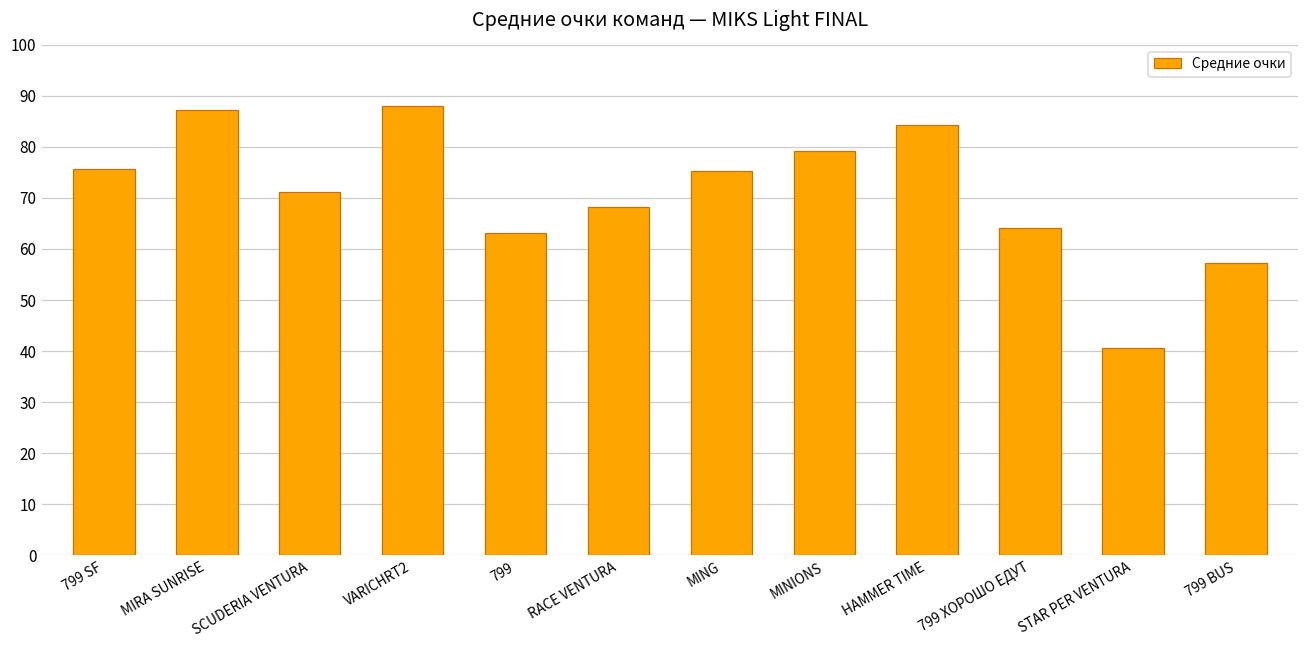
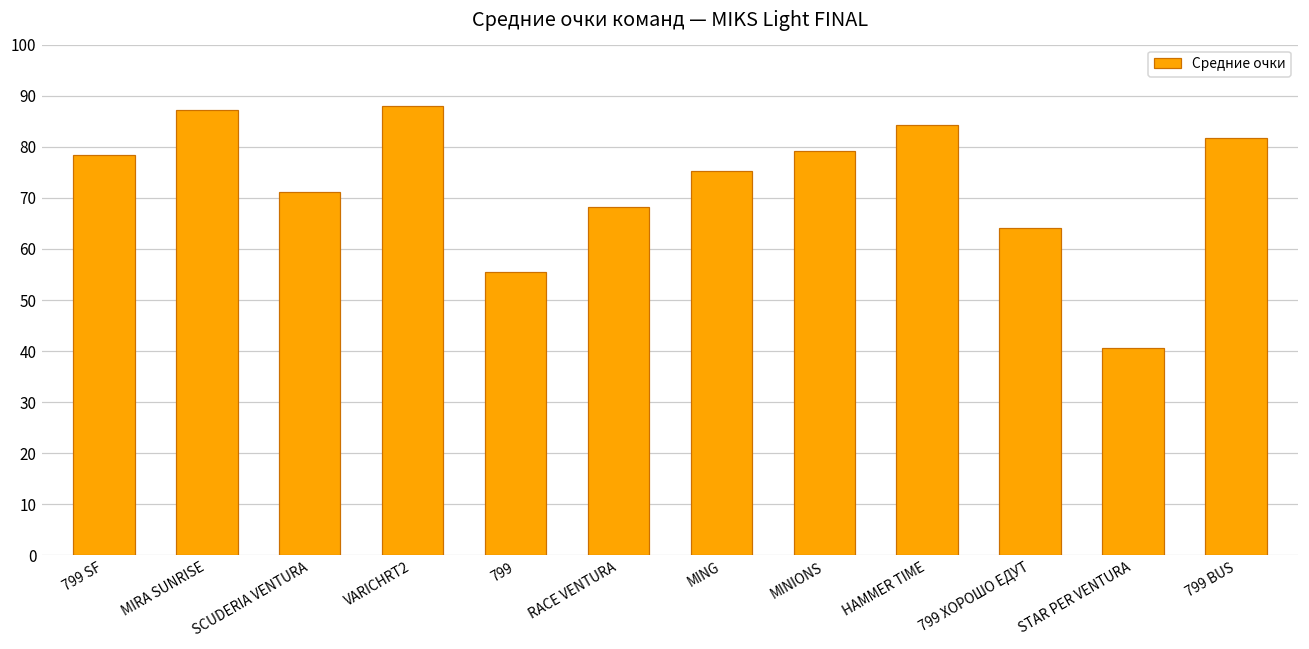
  {
-   "799 SF": 76,
+   "799 SF": 78,
    "MIRA SUNRISE": 87,
    "SCUDERIA VENTURA": 71,
    "VARICHRT2": 88,
-   "799": 63,
+   "799": 56,
    "RACE VENTURA": 68,
    "MING": 75,
    "MINIONS": 79,
    "HAMMER TIME": 84,
    "799 ХОРОШО ЕДУТ": 64,
    "STAR PER VENTURA": 41,
-   "799 BUS": 57
+   "799 BUS": 82
  }
